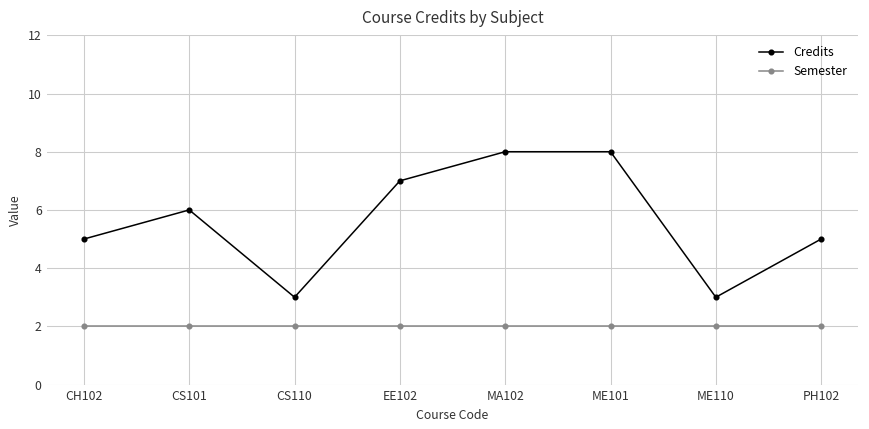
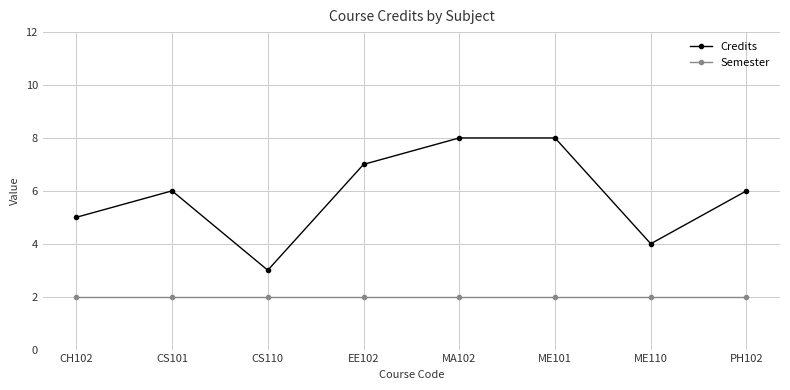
  {
    "Credits": {
      "CH102": 5,
      "CS101": 6,
      "CS110": 3,
      "EE102": 7,
      "MA102": 8,
      "ME101": 8,
-     "ME110": 3,
-     "PH102": 5
+     "ME110": 4,
+     "PH102": 6
    },
    "Semester": {
      "CH102": 2,
      "CS101": 2,
      "CS110": 2,
      "EE102": 2,
      "MA102": 2,
      "ME101": 2,
      "ME110": 2,
      "PH102": 2
    }
  }
